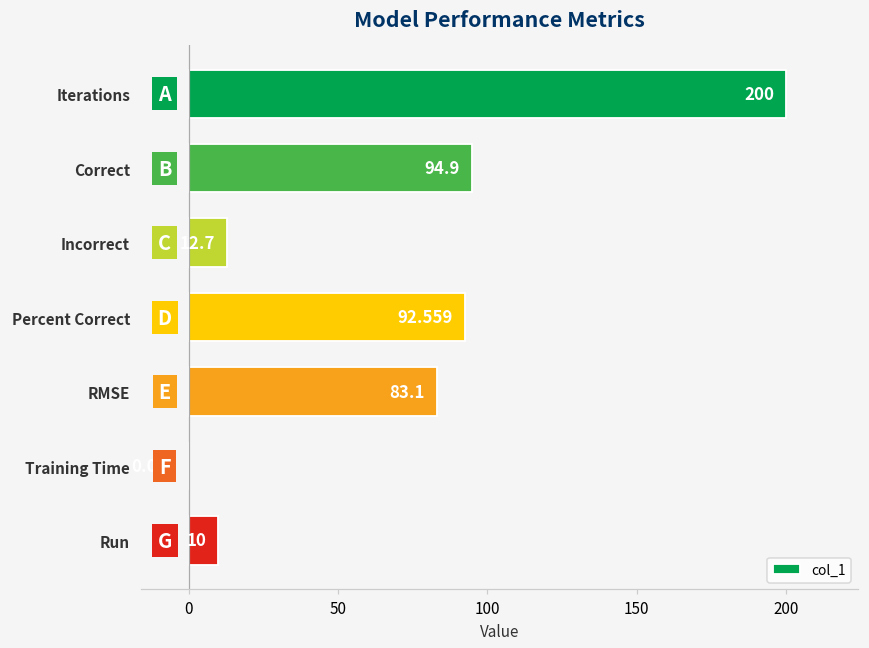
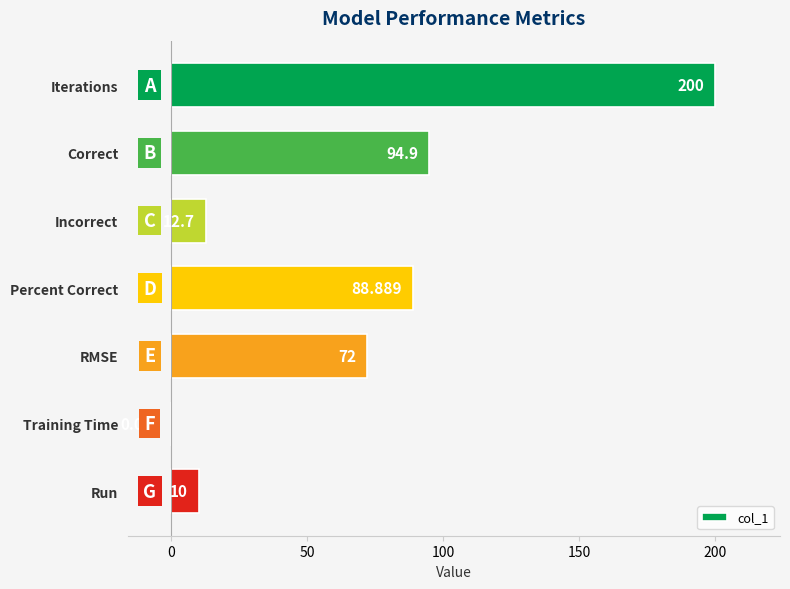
  {
    "Iterations": 200,
    "Correct": 94.9,
    "Incorrect": 12.7,
-   "Percent Correct": 92.559,
-   "RMSE": 83.1,
+   "Percent Correct": 88.889,
+   "RMSE": 72,
    "Run": 10
  }
